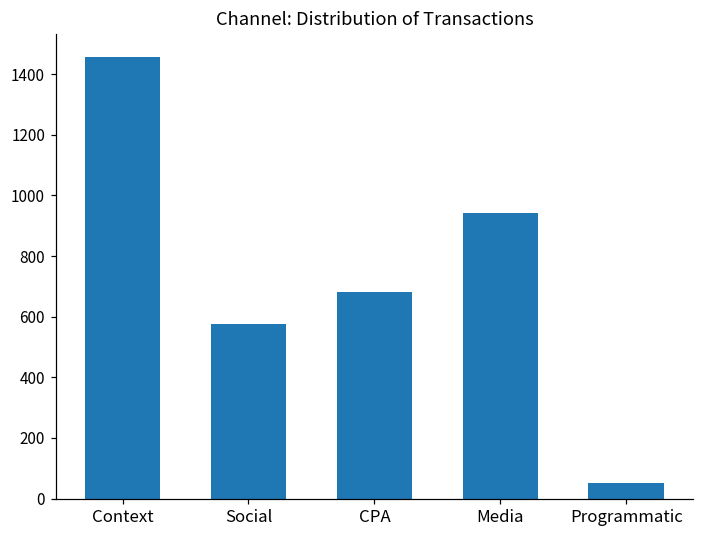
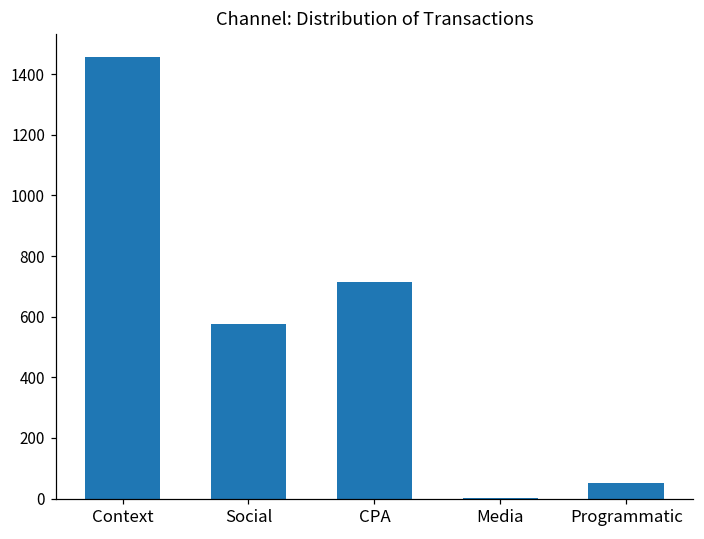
  {
    "Context": 1460,
    "Social": 580,
-   "CPA": 680,
-   "Media": 940,
+   "CPA": 710,
+   "Media": 0,
    "Programmatic": 50
  }
